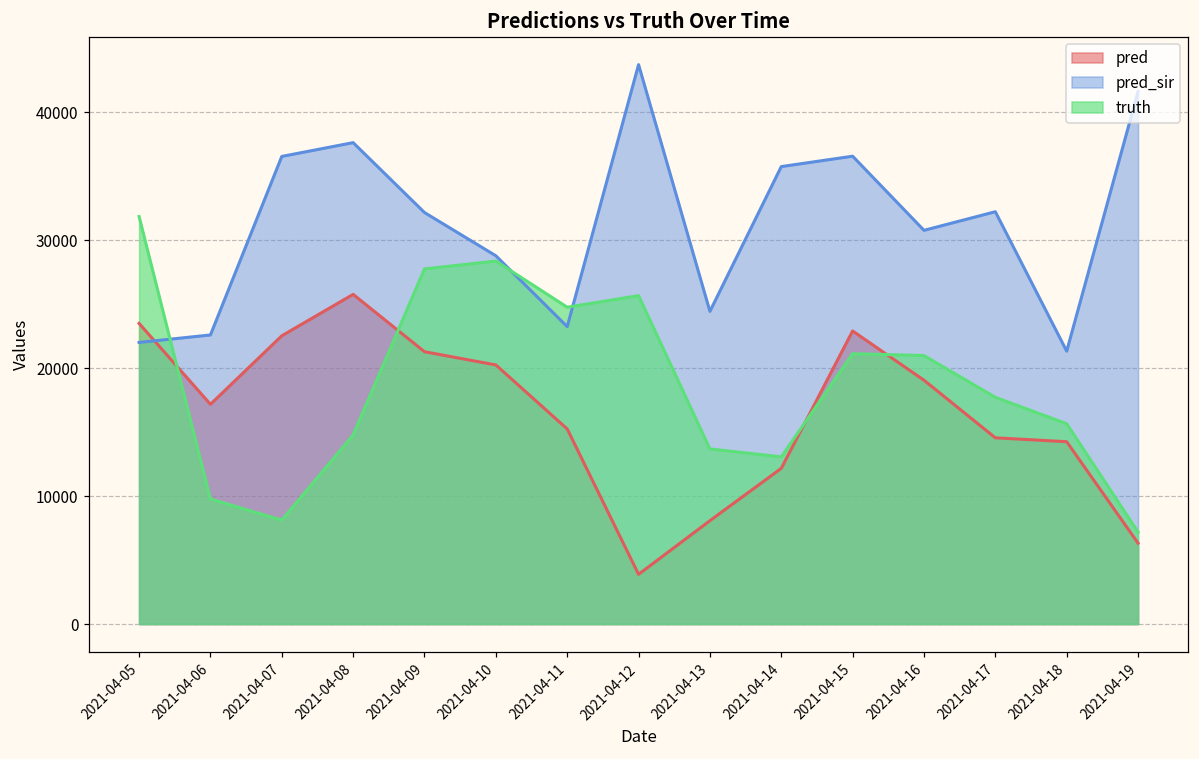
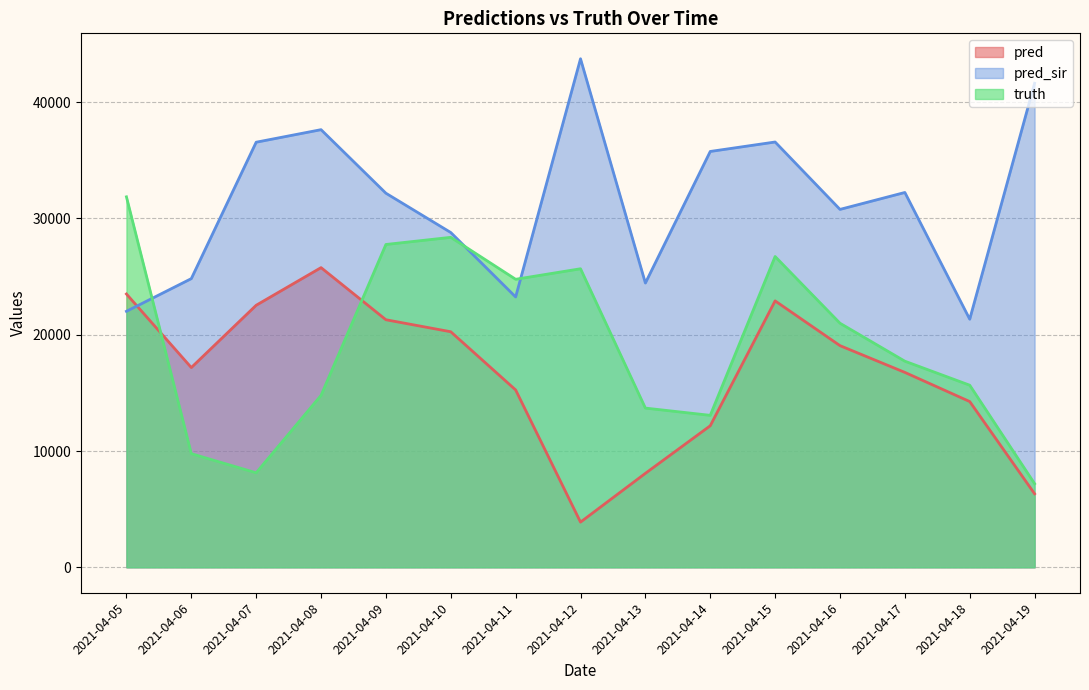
  {
    "pred": {
      "2021-04-05": 23500,
      "2021-04-06": 17200,
      "2021-04-07": 22500,
      "2021-04-08": 25800,
      "2021-04-09": 21300,
      "2021-04-10": 20300,
      "2021-04-11": 15300,
      "2021-04-12": 3900,
      "2021-04-13": 8100,
      "2021-04-14": 12200,
      "2021-04-15": 22900,
      "2021-04-16": 19100,
-     "2021-04-17": 14600,
+     "2021-04-17": 16800,
      "2021-04-18": 14300,
      "2021-04-19": 6300
    },
    "pred_sir": {
      "2021-04-05": 22000,
-     "2021-04-06": 22600,
+     "2021-04-06": 24800,
      "2021-04-07": 36600,
      "2021-04-08": 37600,
      "2021-04-09": 32200,
      "2021-04-10": 28800,
      "2021-04-11": 23300,
      "2021-04-12": 43700,
      "2021-04-13": 24400,
      "2021-04-14": 35800,
      "2021-04-15": 36600,
      "2021-04-16": 30800,
      "2021-04-17": 32200,
      "2021-04-18": 21300
    },
    "truth": {
      "2021-04-05": 31900,
      "2021-04-06": 9800,
      "2021-04-07": 8100,
      "2021-04-08": 14800,
      "2021-04-09": 27800,
      "2021-04-10": 28400,
      "2021-04-11": 24800,
      "2021-04-12": 25700,
      "2021-04-13": 13700,
      "2021-04-14": 13100,
-     "2021-04-15": 21100,
+     "2021-04-15": 26700,
      "2021-04-16": 21000,
      "2021-04-17": 17700,
      "2021-04-18": 15700,
      "2021-04-19": 7200
    }
  }
